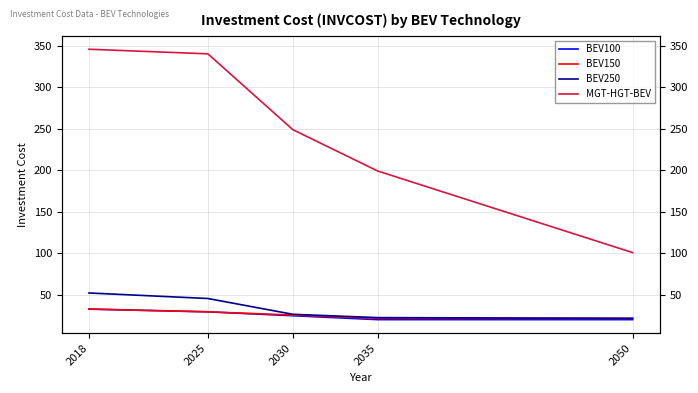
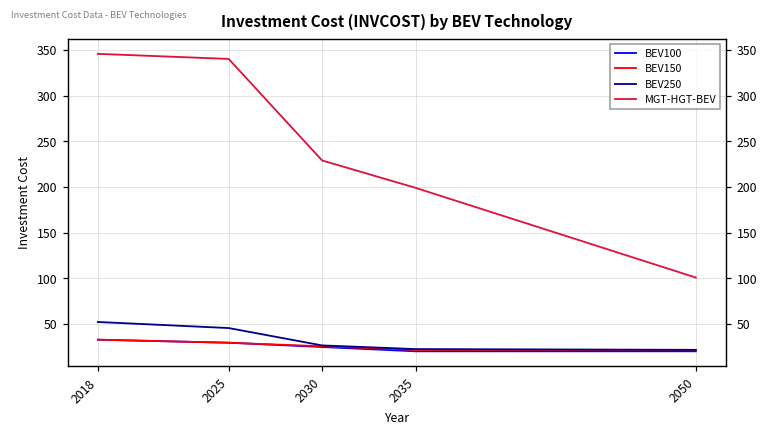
  {
    "BEV250": {
      "2018": 50,
      "2025": 50
    },
    "MGT-HGT-BEV": {
      "2018": 350,
      "2025": 340,
-     "2030": 250,
+     "2030": 230,
      "2035": 200,
      "2050": 100
    }
  }
